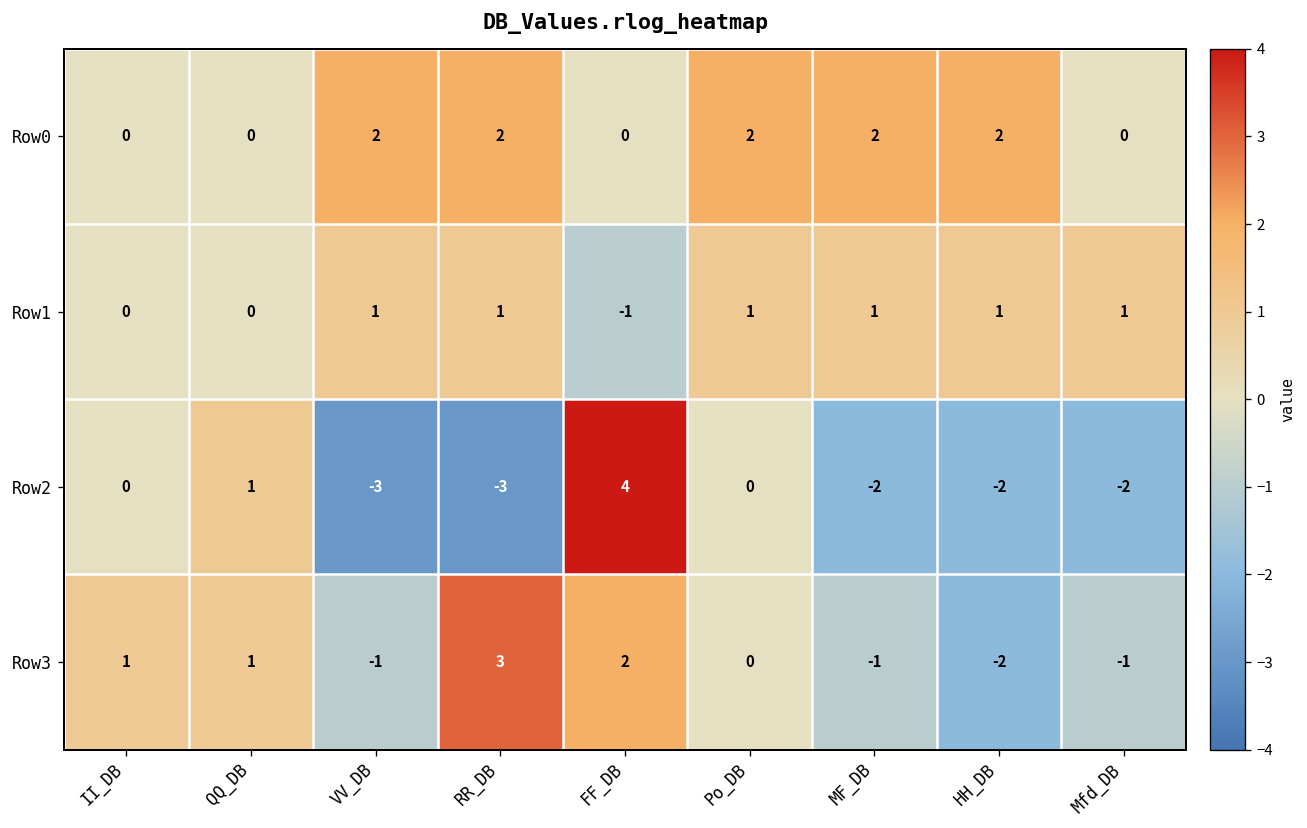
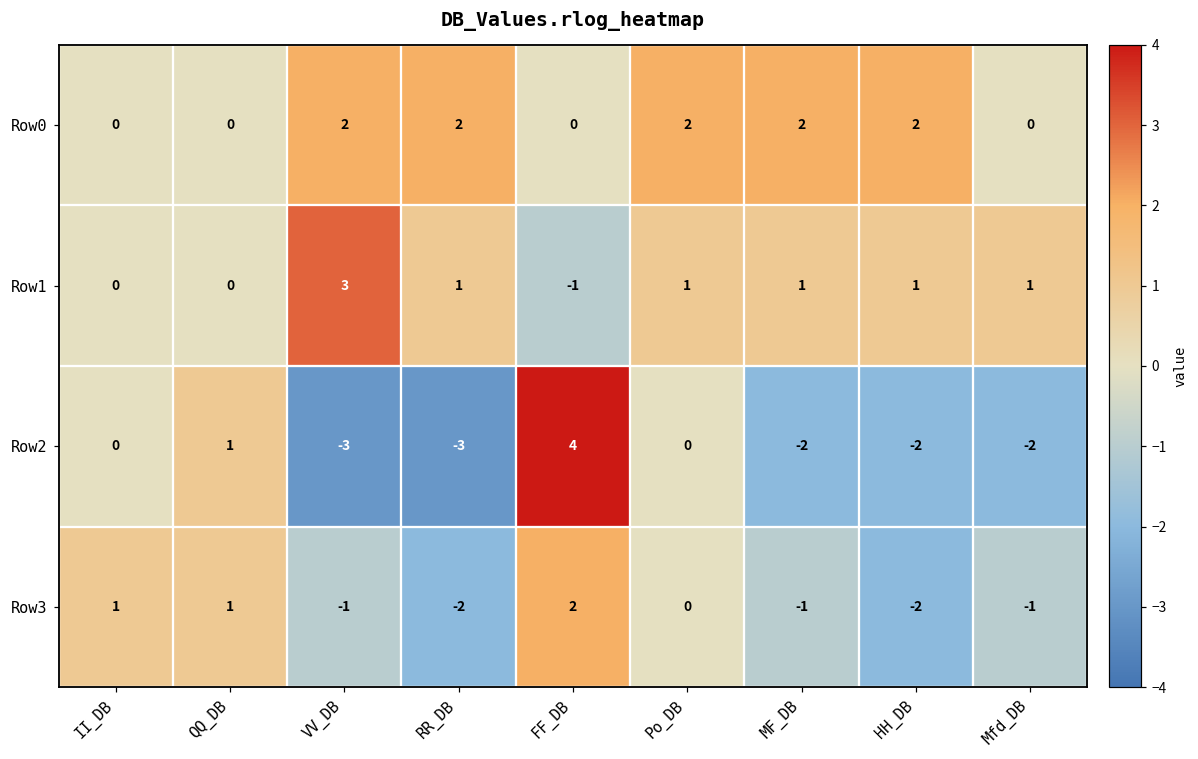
  {
    "Row0": {
      "II_DB": 0,
      "QQ_DB": 0,
      "VV_DB": 2,
      "RR_DB": 2,
      "FF_DB": 0,
      "Po_DB": 2,
      "MF_DB": 2,
      "HH_DB": 2,
      "Mfd_DB": 0
    },
    "Row1": {
      "II_DB": 0,
      "QQ_DB": 0,
-     "VV_DB": 1,
+     "VV_DB": 3,
      "RR_DB": 1,
      "FF_DB": -1,
      "Po_DB": 1,
      "MF_DB": 1,
      "HH_DB": 1,
      "Mfd_DB": 1
    },
    "Row2": {
      "II_DB": 0,
      "QQ_DB": 1,
      "VV_DB": -3,
      "RR_DB": -3,
      "FF_DB": 4,
      "Po_DB": 0,
      "MF_DB": -2,
      "HH_DB": -2,
      "Mfd_DB": -2
    },
    "Row3": {
      "II_DB": 1,
      "QQ_DB": 1,
      "VV_DB": -1,
-     "RR_DB": 3,
+     "RR_DB": -2,
      "FF_DB": 2,
      "Po_DB": 0,
      "MF_DB": -1,
      "HH_DB": -2,
      "Mfd_DB": -1
    }
  }
